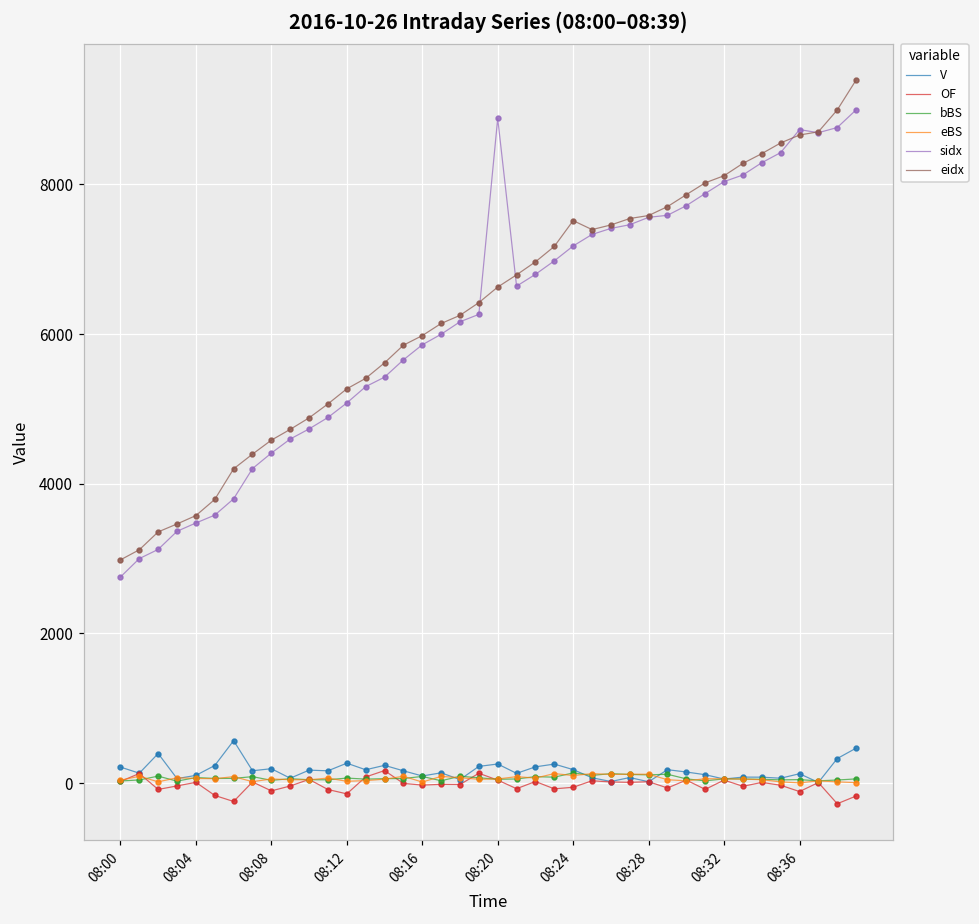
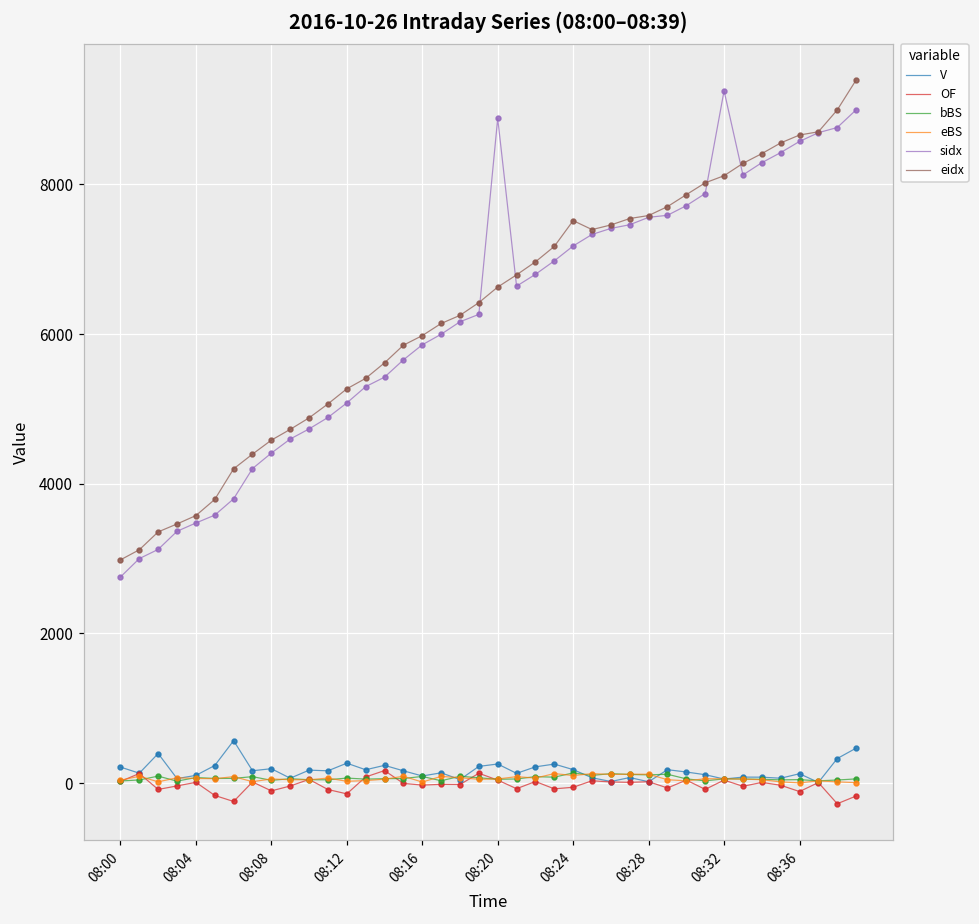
  {
    "V": {
      "08:00": 200,
      "08:08": 200,
      "08:12": 300,
      "08:20": 300,
      "08:24": 200,
      "08:36": 100
    },
    "OF": {
      "08:04": 0,
      "08:08": -100,
      "08:12": -100,
      "08:16": 0,
      "08:24": -100,
      "08:36": -100
    },
    "bBS": {
      "08:12": 100,
      "08:36": 0
    },
    "eBS": {
      "08:12": 0,
      "08:16": 0,
      "08:36": 0
    },
    "sidx": {
      "08:00": 2800,
      "08:04": 3500,
      "08:08": 4400,
      "08:12": 5100,
      "08:16": 5900,
      "08:20": 8900,
      "08:24": 7200,
-     "08:32": 8000,
-     "08:36": 8700
+     "08:32": 9300,
+     "08:36": 8600
    },
    "eidx": {
      "08:00": 3000,
      "08:04": 3600,
      "08:08": 4600,
      "08:12": 5300,
      "08:16": 6000,
      "08:20": 6600,
      "08:24": 7500,
      "08:32": 8100,
      "08:36": 8700
    }
  }
